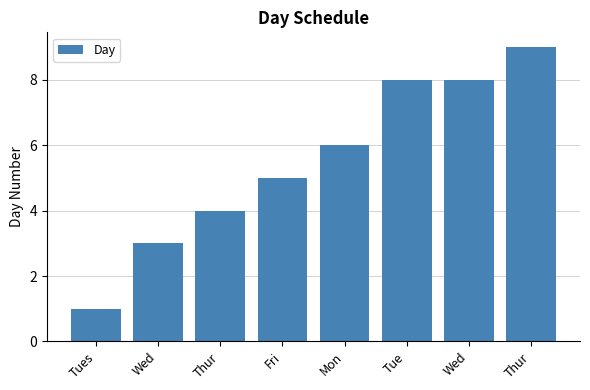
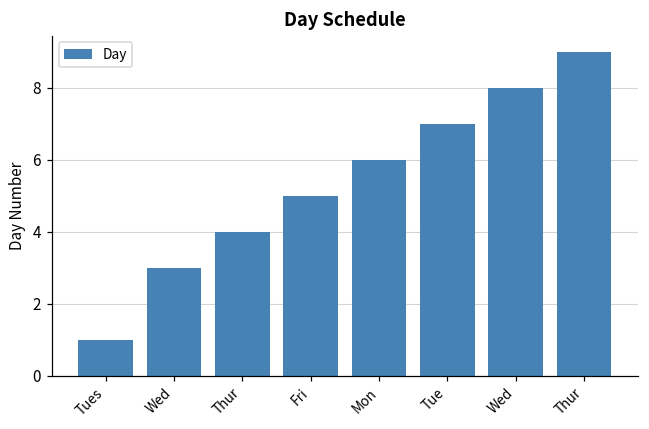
  {
    "Tues": 1,
    "Fri": 5,
    "Mon": 6,
-   "Tue": 8
+   "Tue": 7
  }
